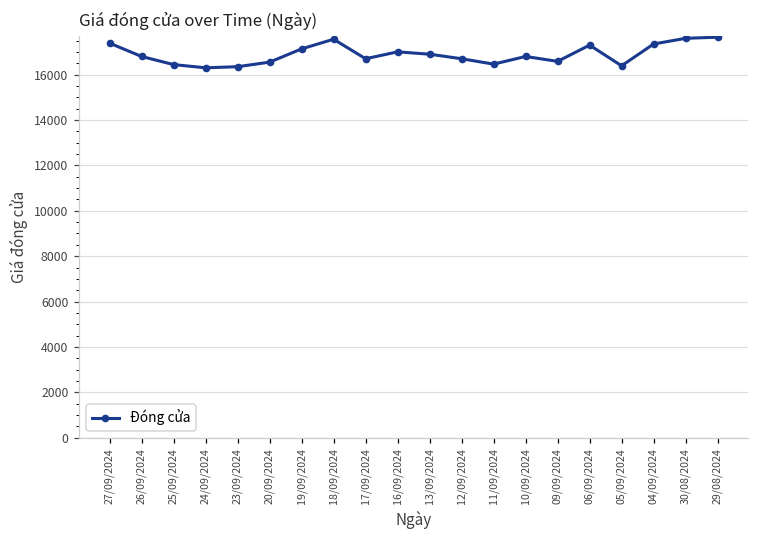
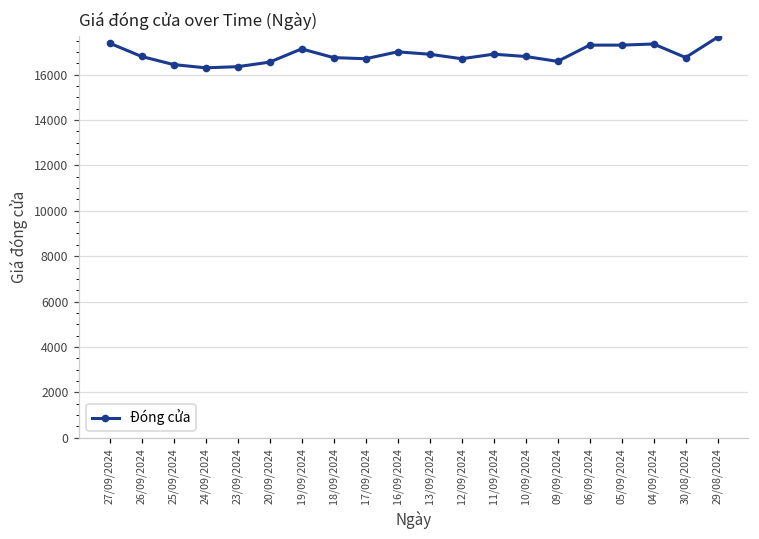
  {
    "27/09/2024": 17400,
    "26/09/2024": 16800,
    "25/09/2024": 16400,
    "24/09/2024": 16300,
    "23/09/2024": 16400,
    "20/09/2024": 16600,
    "19/09/2024": 17100,
-   "18/09/2024": 17600,
+   "18/09/2024": 16800,
    "17/09/2024": 16700,
    "16/09/2024": 17000,
    "13/09/2024": 16900,
    "12/09/2024": 16700,
-   "11/09/2024": 16500,
+   "11/09/2024": 16900,
    "10/09/2024": 16800,
    "09/09/2024": 16600,
    "06/09/2024": 17300,
-   "05/09/2024": 16400,
+   "05/09/2024": 17300,
    "04/09/2024": 17400,
-   "30/08/2024": 17600,
+   "30/08/2024": 16800,
    "29/08/2024": 17700
  }
